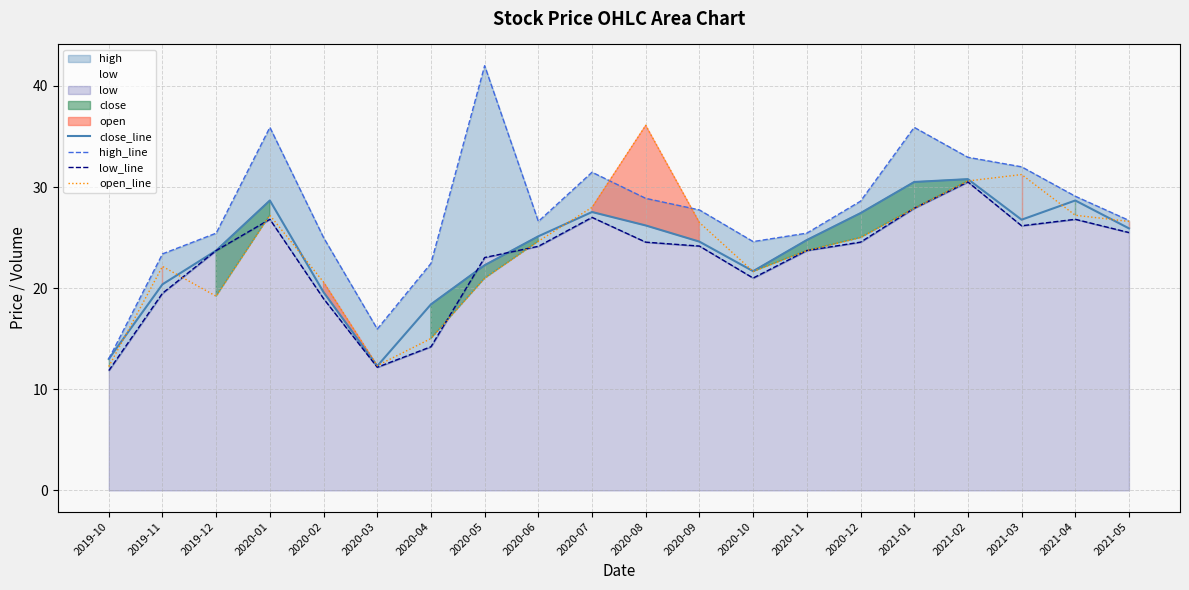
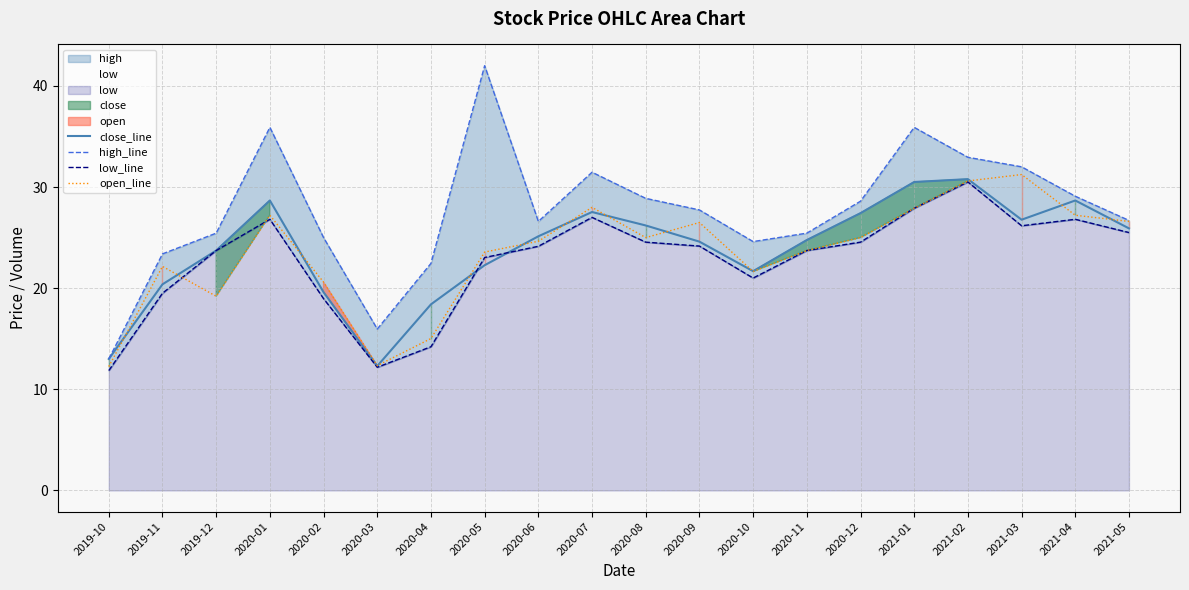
  {
    "open_line": {
      "2019-10": 12.3,
      "2019-11": 22.2,
      "2019-12": 19.2,
      "2020-01": 27.2,
      "2020-02": 20.6,
      "2020-04": 15.0,
-     "2020-05": 21.0,
+     "2020-05": 23.6,
      "2020-06": 24.6,
      "2020-07": 28.0,
-     "2020-08": 36.1,
+     "2020-08": 25.0,
      "2020-09": 26.5,
      "2020-12": 25.0,
      "2021-03": 31.2,
      "2021-04": 27.2
    }
  }
